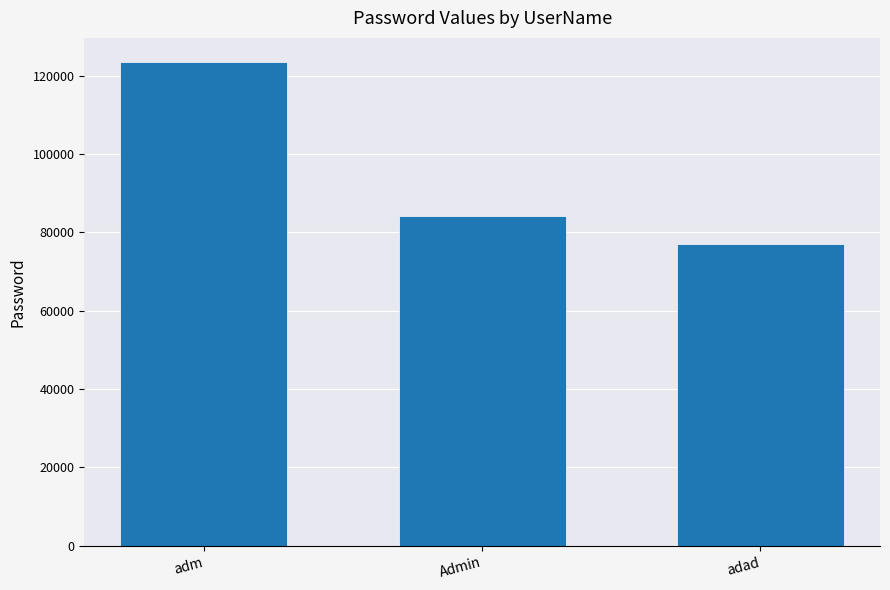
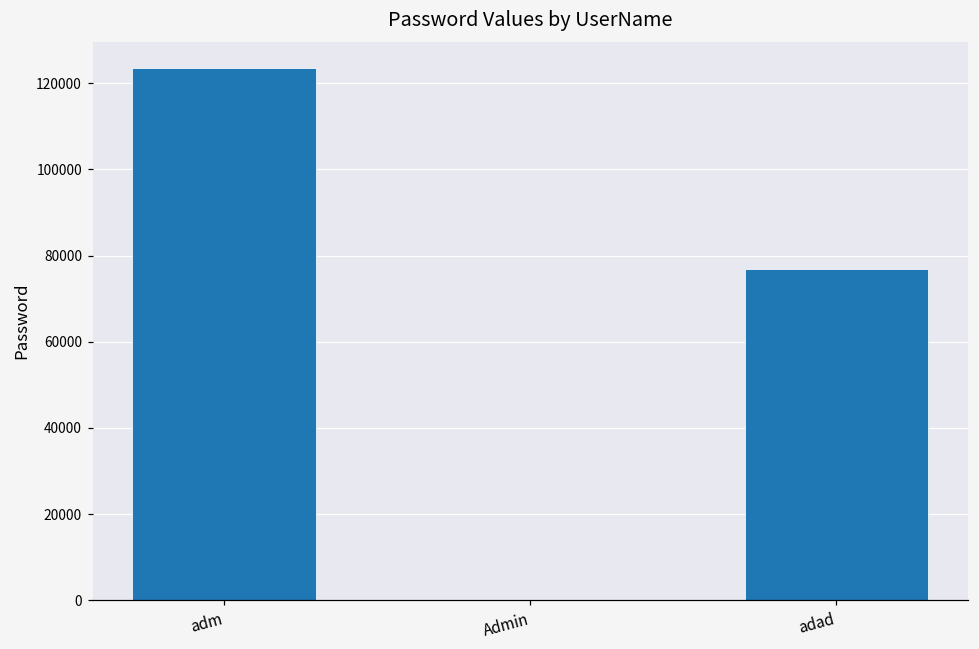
  {
    "adm": 123000,
-   "Admin": 84000,
+   "Admin": 0,
    "adad": 77000
  }
